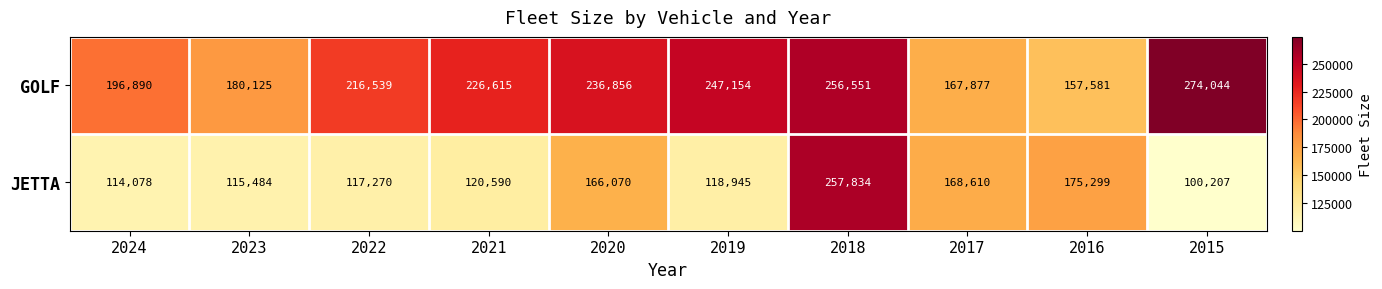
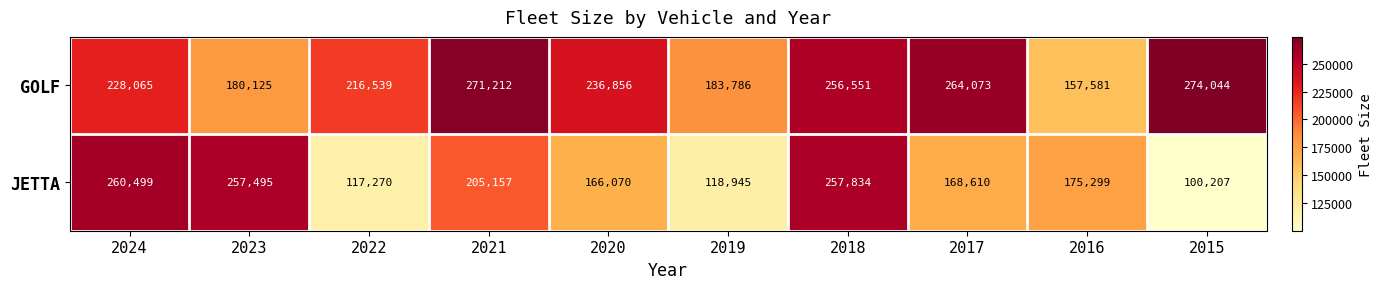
  {
    "GOLF": {
-     "2024": "196,890",
+     "2024": "228,065",
      "2023": "180,125",
      "2022": "216,539",
-     "2021": "226,615",
+     "2021": "271,212",
      "2020": "236,856",
-     "2019": "247,154",
+     "2019": "183,786",
      "2018": "256,551",
-     "2017": "167,877",
+     "2017": "264,073",
      "2016": "157,581",
      "2015": "274,044"
    },
    "JETTA": {
-     "2024": "114,078",
-     "2023": "115,484",
+     "2024": "260,499",
+     "2023": "257,495",
      "2022": "117,270",
-     "2021": "120,590",
+     "2021": "205,157",
      "2020": "166,070",
      "2019": "118,945",
      "2018": "257,834",
      "2017": "168,610",
      "2016": "175,299",
      "2015": "100,207"
    }
  }
